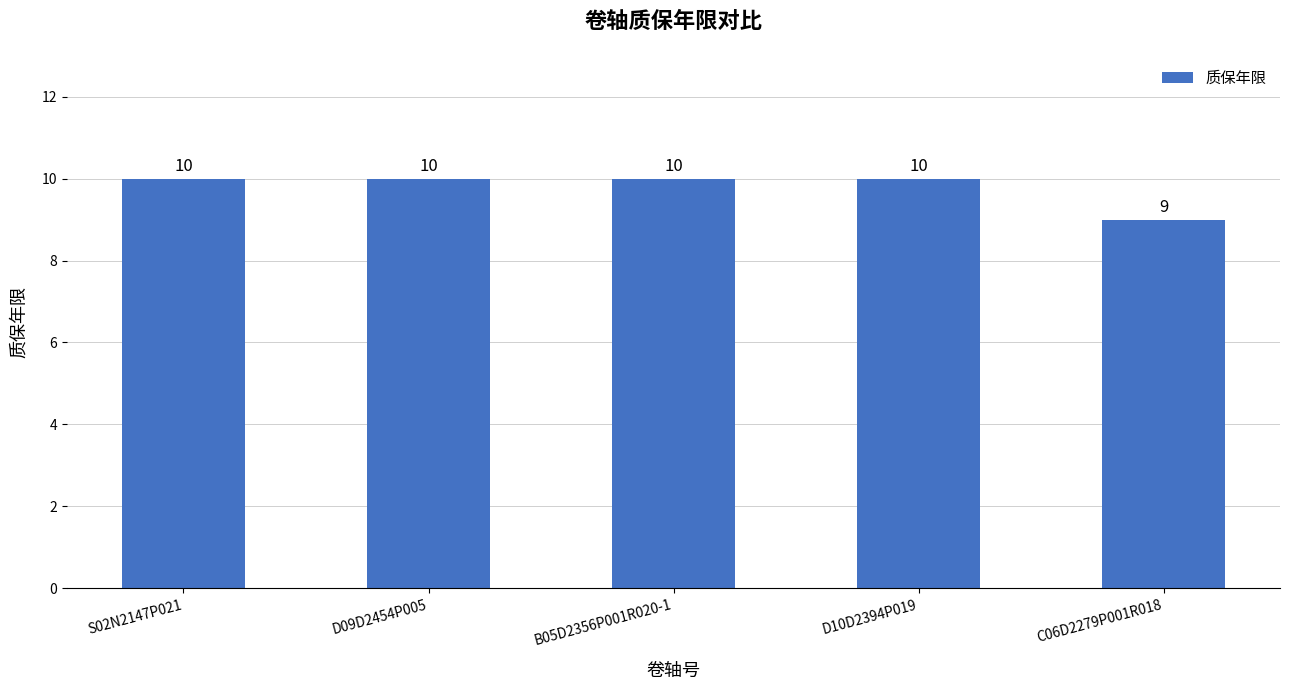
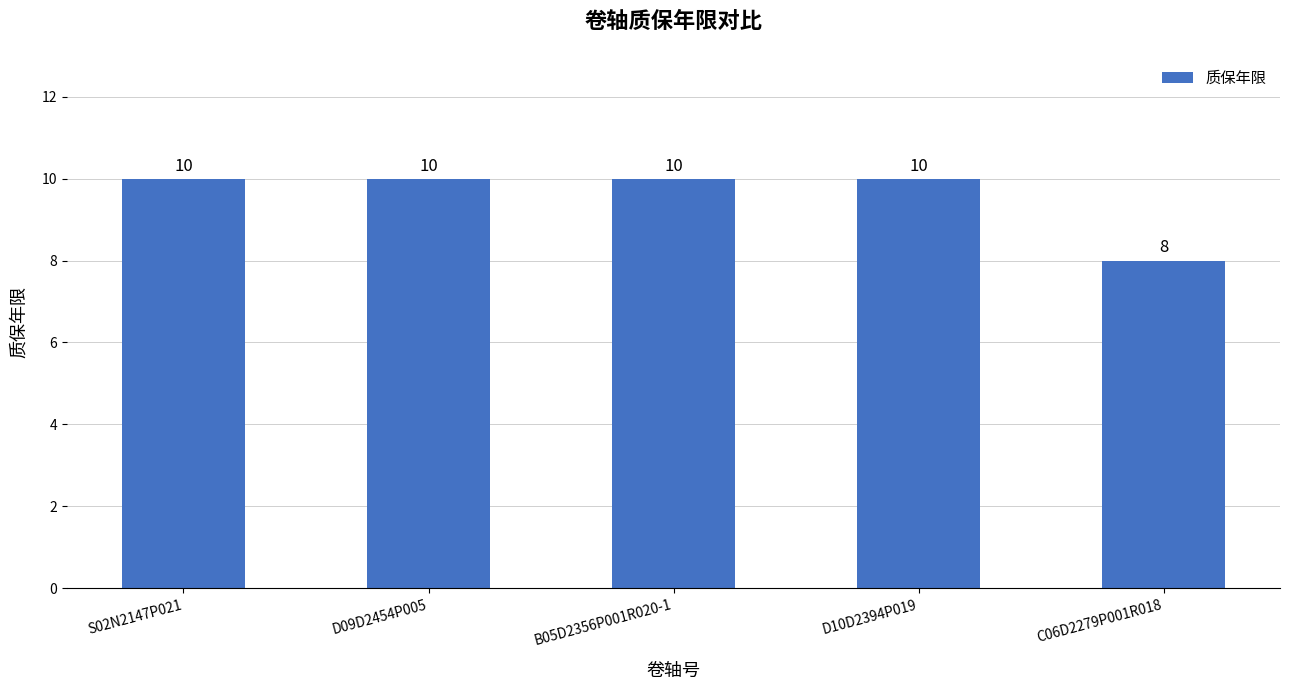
  {
    "S02N2147P021": 10,
    "D09D2454P005": 10,
    "B05D2356P001R020-1": 10,
    "D10D2394P019": 10,
-   "C06D2279P001R018": 9
+   "C06D2279P001R018": 8
  }
